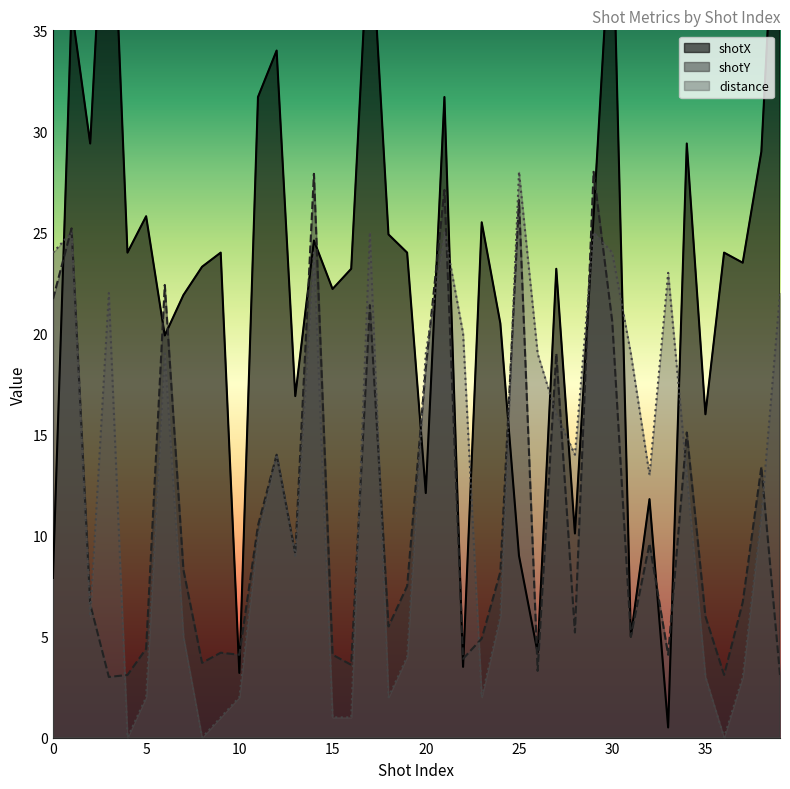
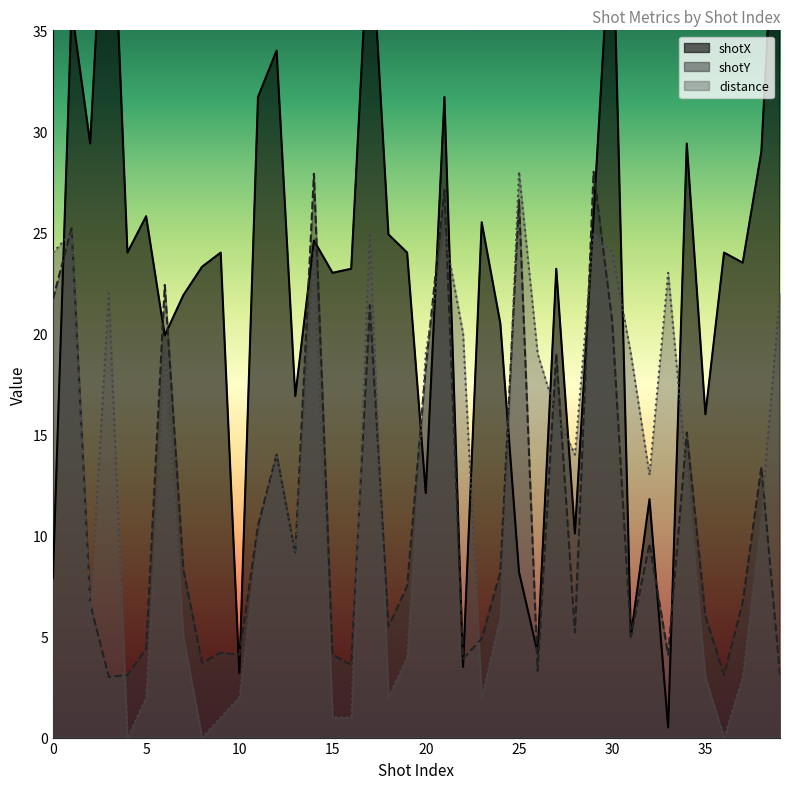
  {
    "shotX": {
      "0": 7.9,
      "5": 25.8,
      "10": 3.2,
-     "15": 22.2,
+     "15": 23.0,
      "20": 12.1,
-     "25": 9.0,
+     "25": 8.2,
      "35": 16.0
    }
  }
